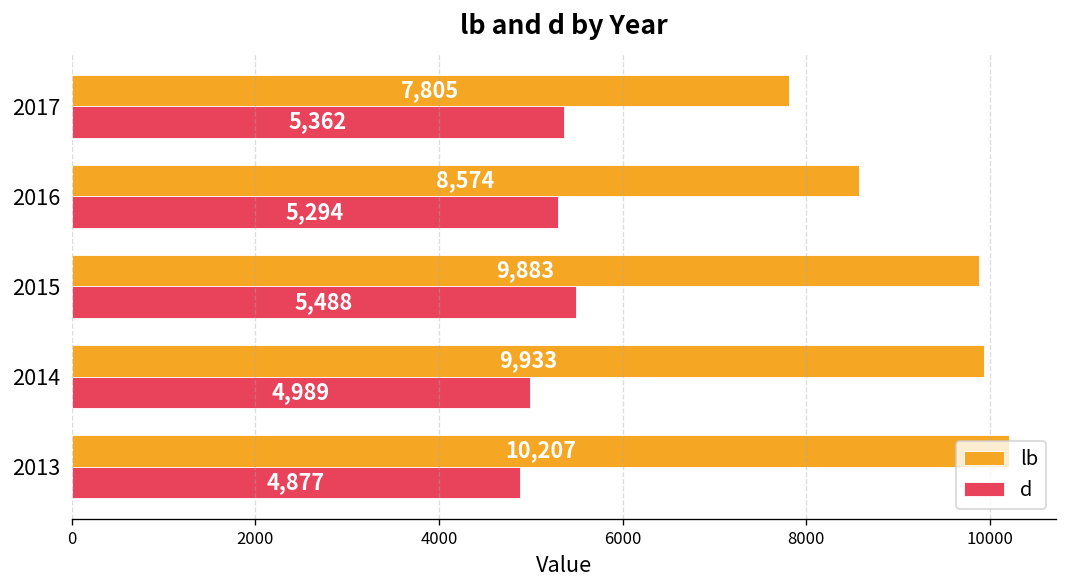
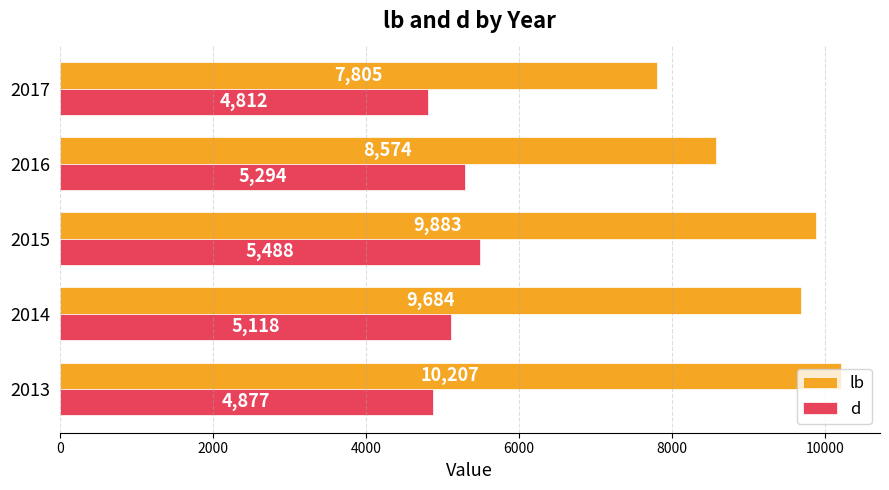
  {
    "lb": {
      "2017": "7,805",
      "2016": "8,574",
      "2015": "9,883",
-     "2014": "9,933"
+     "2014": "9,684"
    },
    "d": {
-     "2017": "5,362",
+     "2017": "4,812",
      "2016": "5,294",
      "2015": "5,488",
-     "2014": "4,989",
+     "2014": "5,118",
      "2013": "4,877"
    }
  }
